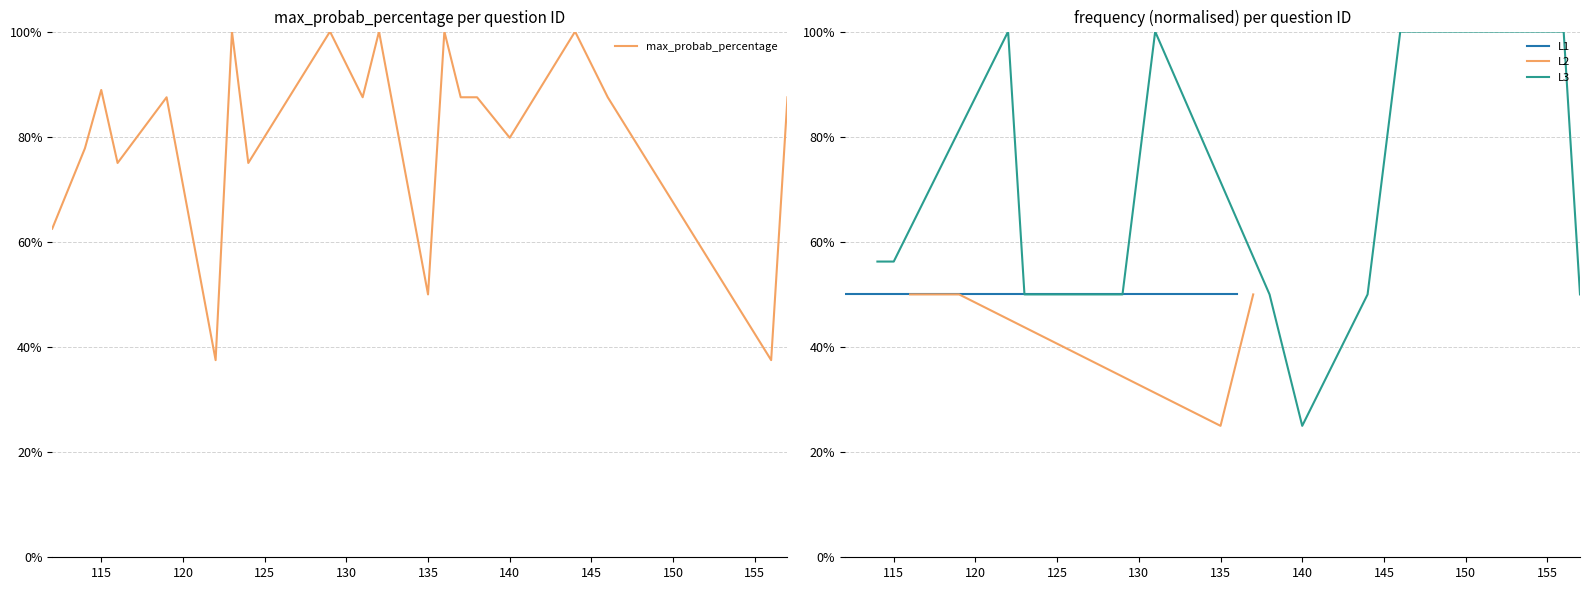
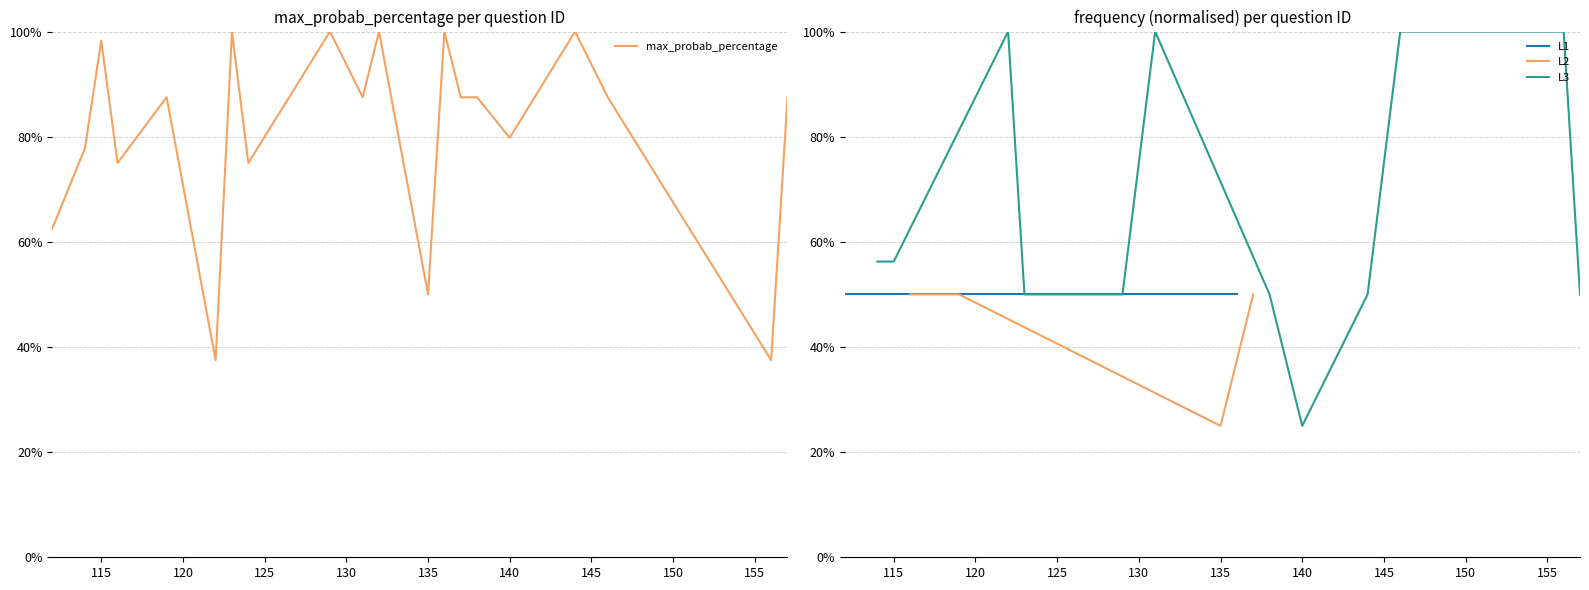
  {
    "max_probab_percentage per question ID": {
-     "115": "89%",
+     "115": "98%",
      "135": "50%",
      "140": "80%"
    },
    "frequency (normalised) per question ID": {
      "L2": {
        "135": "25%"
      }
    }
  }
